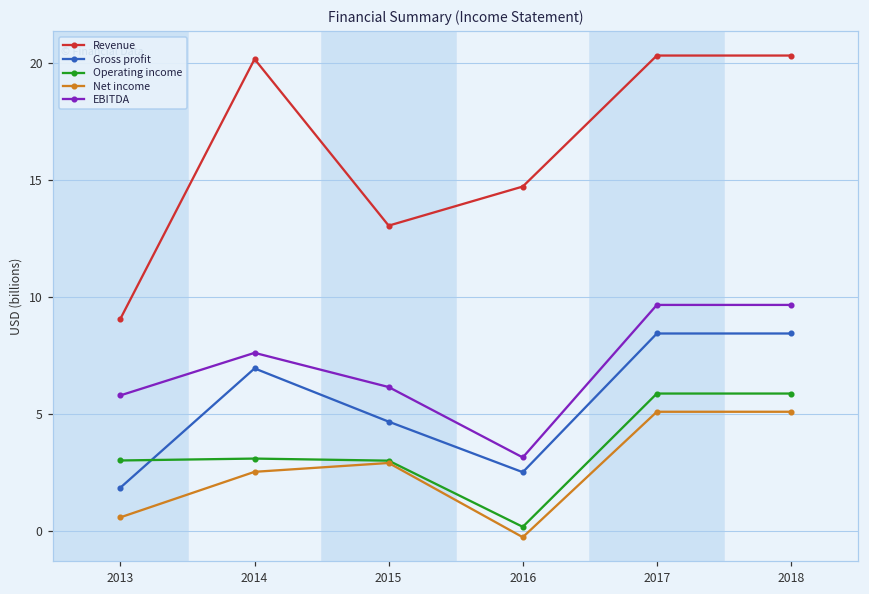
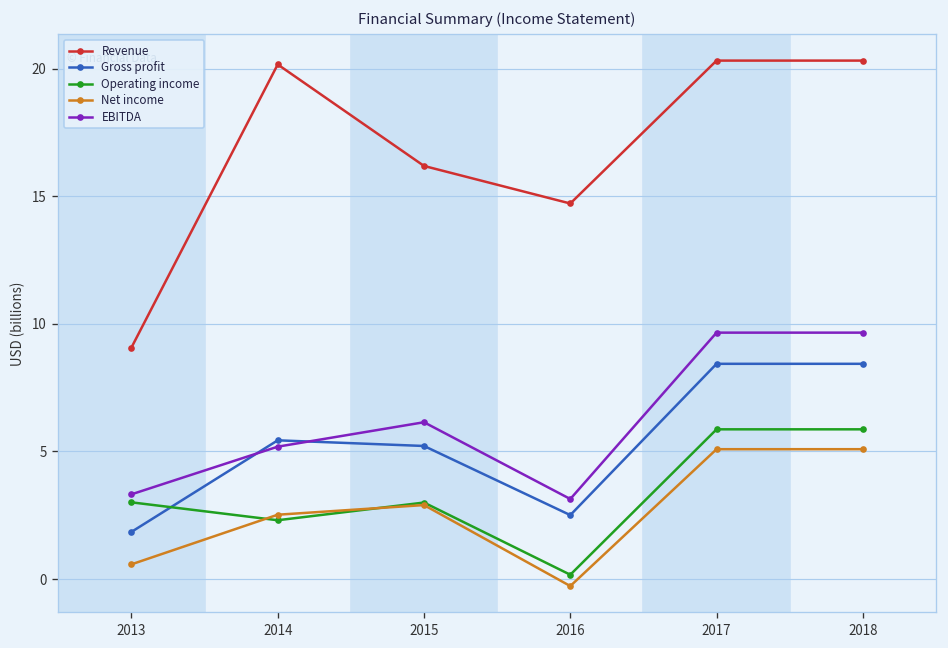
  {
    "Revenue": {
      "2013": 9.1,
      "2014": 20.2,
-     "2015": 13.0,
+     "2015": 16.2,
      "2016": 14.7,
      "2017": 20.3,
      "2018": 20.3
    },
    "Gross profit": {
      "2013": 1.8,
-     "2014": 6.9,
-     "2015": 4.7,
+     "2014": 5.4,
+     "2015": 5.2,
      "2016": 2.5,
      "2017": 8.4,
      "2018": 8.4
    },
    "Operating income": {
      "2013": 3.0,
-     "2014": 3.1,
+     "2014": 2.3,
      "2016": 0.2,
      "2017": 5.9,
      "2018": 5.9
    },
    "Net income": {
      "2013": 0.6,
      "2014": 2.5,
      "2016": -0.3,
      "2017": 5.1,
      "2018": 5.1
    },
    "EBITDA": {
-     "2013": 5.8,
-     "2014": 7.6,
+     "2013": 3.3,
+     "2014": 5.2,
      "2015": 6.1,
      "2016": 3.1,
      "2017": 9.7,
      "2018": 9.7
    }
  }
